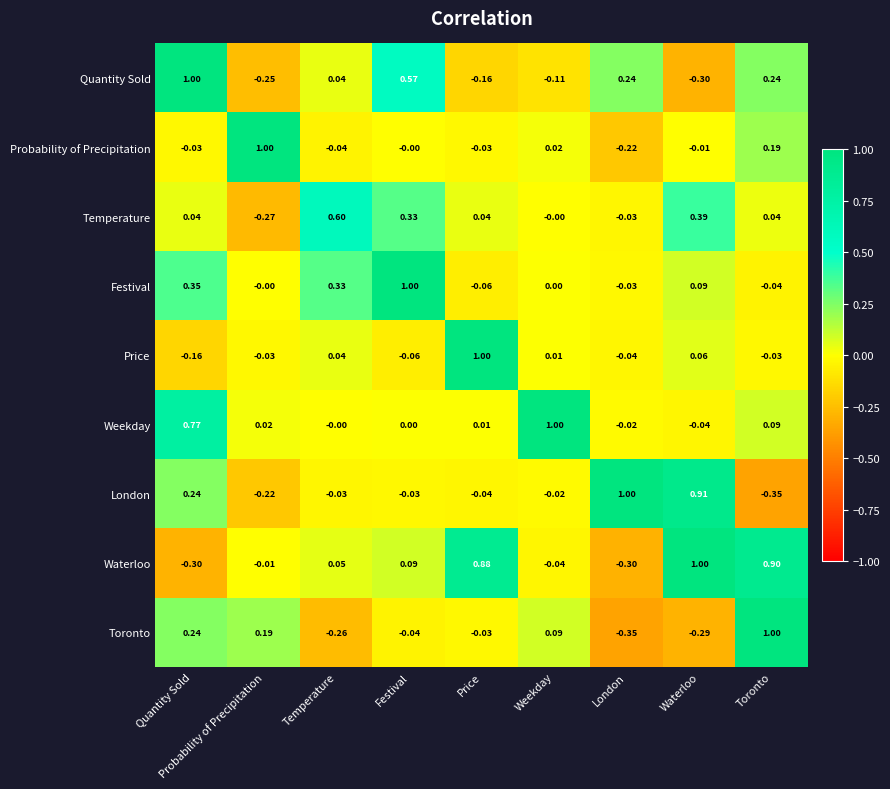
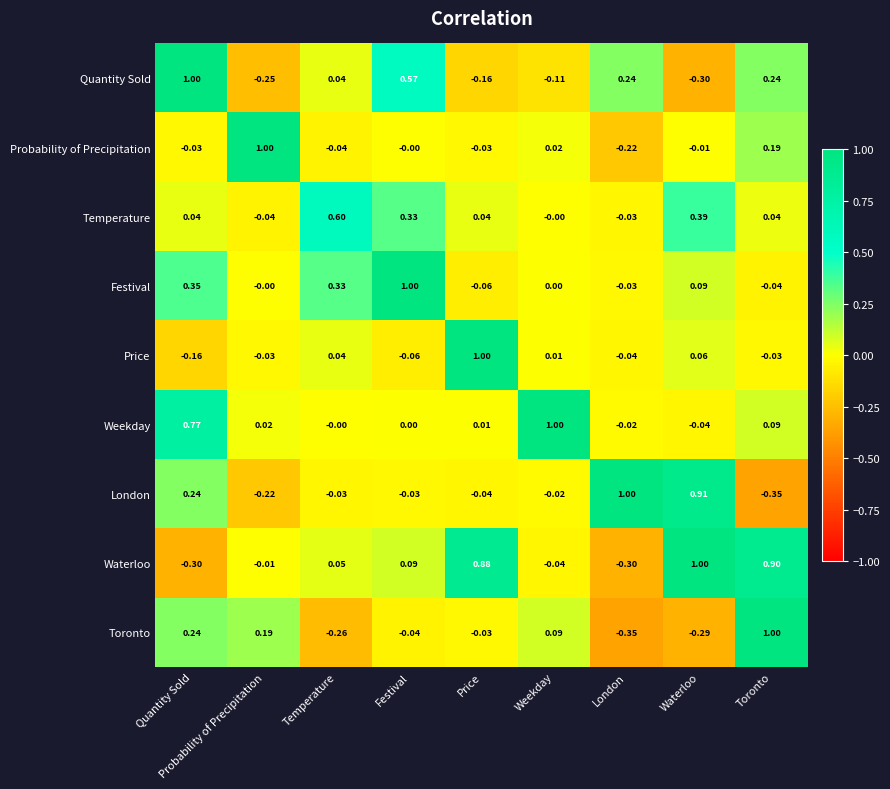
  {
    "Quantity Sold": {
      "Quantity Sold": 1.00,
      "Probability of Precipitation": -0.25,
      "Temperature": 0.04,
      "Festival": 0.57,
      "Price": -0.16,
      "Weekday": -0.11,
      "London": 0.24,
      "Waterloo": -0.30,
      "Toronto": 0.24
    },
    "Probability of Precipitation": {
      "Quantity Sold": -0.03,
      "Probability of Precipitation": 1.00,
      "Temperature": -0.04,
      "Festival": -0.00,
      "Price": -0.03,
      "Weekday": 0.02,
      "London": -0.22,
      "Waterloo": -0.01,
      "Toronto": 0.19
    },
    "Temperature": {
      "Quantity Sold": 0.04,
-     "Probability of Precipitation": -0.27,
+     "Probability of Precipitation": -0.04,
      "Temperature": 0.60,
      "Festival": 0.33,
      "Price": 0.04,
      "Weekday": -0.00,
      "London": -0.03,
      "Waterloo": 0.39,
      "Toronto": 0.04
    },
    "Festival": {
      "Quantity Sold": 0.35,
      "Probability of Precipitation": -0.00,
      "Temperature": 0.33,
      "Festival": 1.00,
      "Price": -0.06,
      "Weekday": 0.00,
      "London": -0.03,
      "Waterloo": 0.09,
      "Toronto": -0.04
    },
    "Price": {
      "Quantity Sold": -0.16,
      "Probability of Precipitation": -0.03,
      "Temperature": 0.04,
      "Festival": -0.06,
      "Price": 1.00,
      "Weekday": 0.01,
      "London": -0.04,
      "Waterloo": 0.06,
      "Toronto": -0.03
    },
    "Weekday": {
      "Quantity Sold": 0.77,
      "Probability of Precipitation": 0.02,
      "Temperature": -0.00,
      "Festival": 0.00,
      "Price": 0.01,
      "Weekday": 1.00,
      "London": -0.02,
      "Waterloo": -0.04,
      "Toronto": 0.09
    },
    "London": {
      "Quantity Sold": 0.24,
      "Probability of Precipitation": -0.22,
      "Temperature": -0.03,
      "Festival": -0.03,
      "Price": -0.04,
      "Weekday": -0.02,
      "London": 1.00,
      "Waterloo": 0.91,
      "Toronto": -0.35
    },
    "Waterloo": {
      "Quantity Sold": -0.30,
      "Probability of Precipitation": -0.01,
      "Temperature": 0.05,
      "Festival": 0.09,
      "Price": 0.88,
      "Weekday": -0.04,
      "London": -0.30,
      "Waterloo": 1.00,
      "Toronto": 0.90
    },
    "Toronto": {
      "Quantity Sold": 0.24,
      "Probability of Precipitation": 0.19,
      "Temperature": -0.26,
      "Festival": -0.04,
      "Price": -0.03,
      "Weekday": 0.09,
      "London": -0.35,
      "Waterloo": -0.29,
      "Toronto": 1.00
    }
  }
